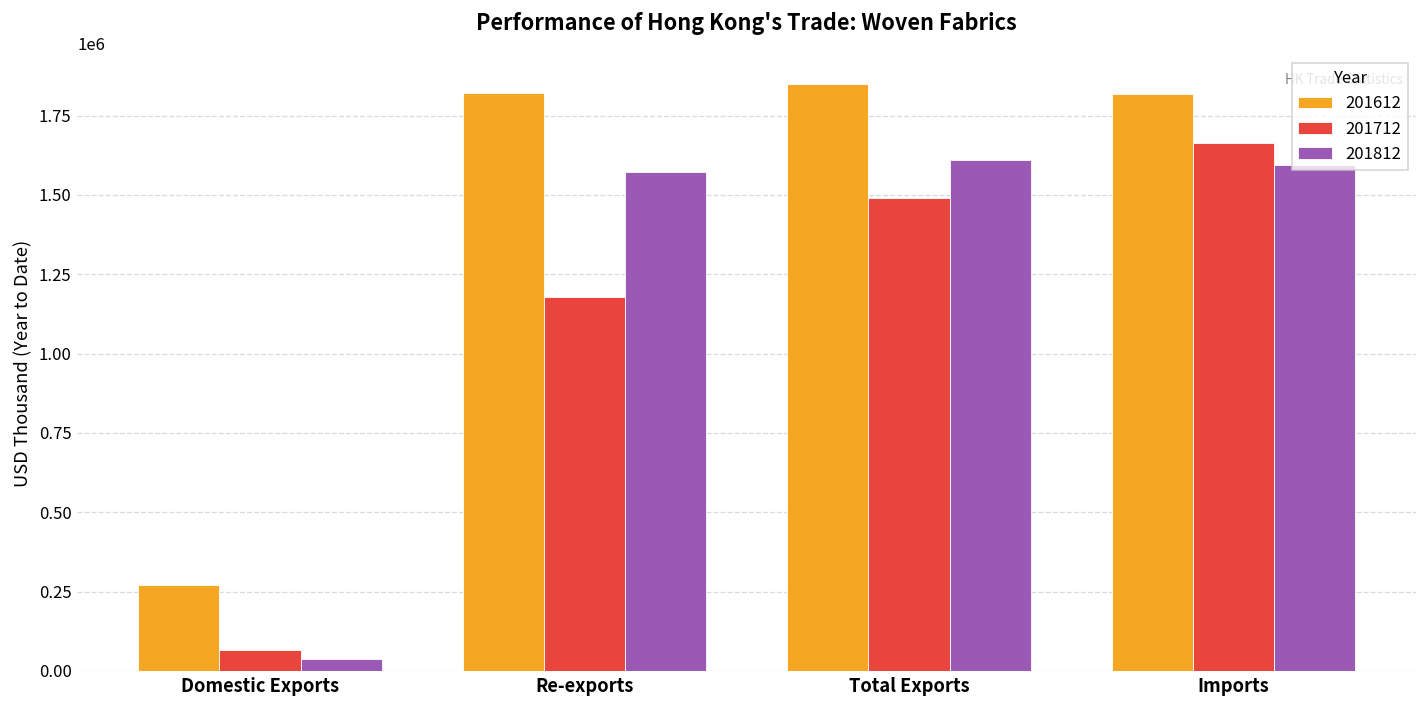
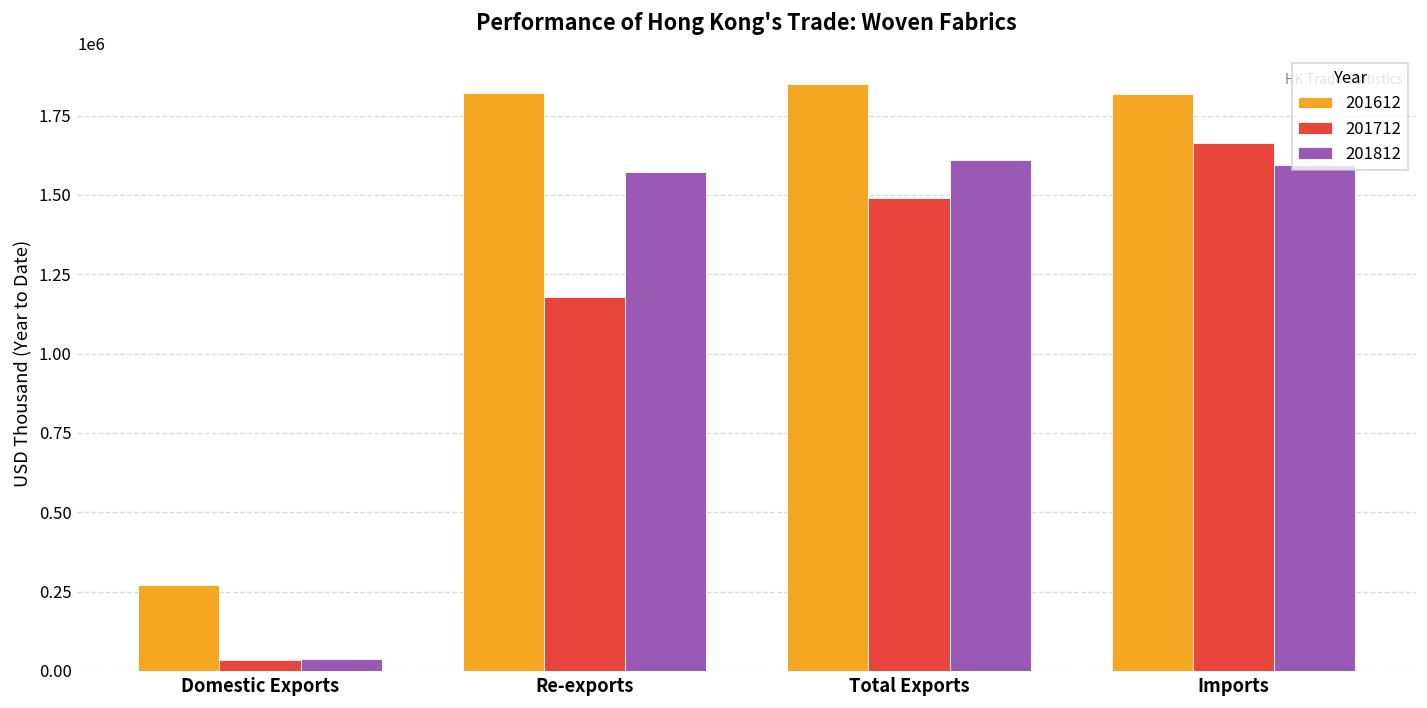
  {
    "201612": {
      "Domestic Exports": 270000,
      "Re-exports": 1820000,
      "Total Exports": 1850000,
      "Imports": 1820000
    },
    "201712": {
-     "Domestic Exports": 70000,
+     "Domestic Exports": 30000,
      "Re-exports": 1180000,
      "Total Exports": 1490000,
      "Imports": 1660000
    },
    "201812": {
      "Domestic Exports": 40000,
      "Re-exports": 1570000,
      "Total Exports": 1610000
    }
  }
